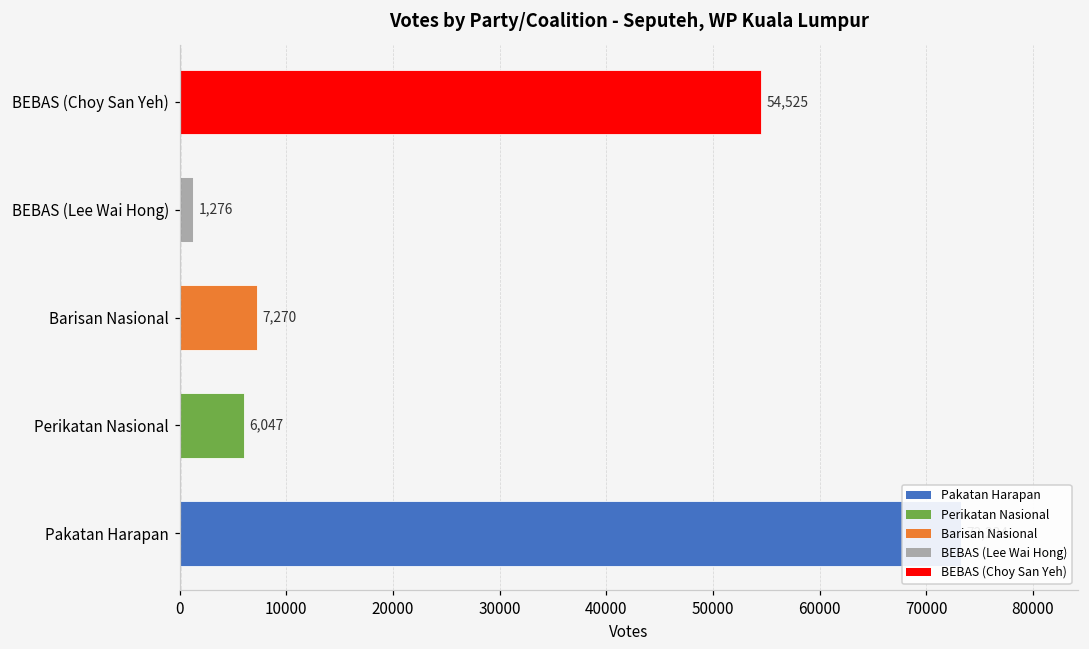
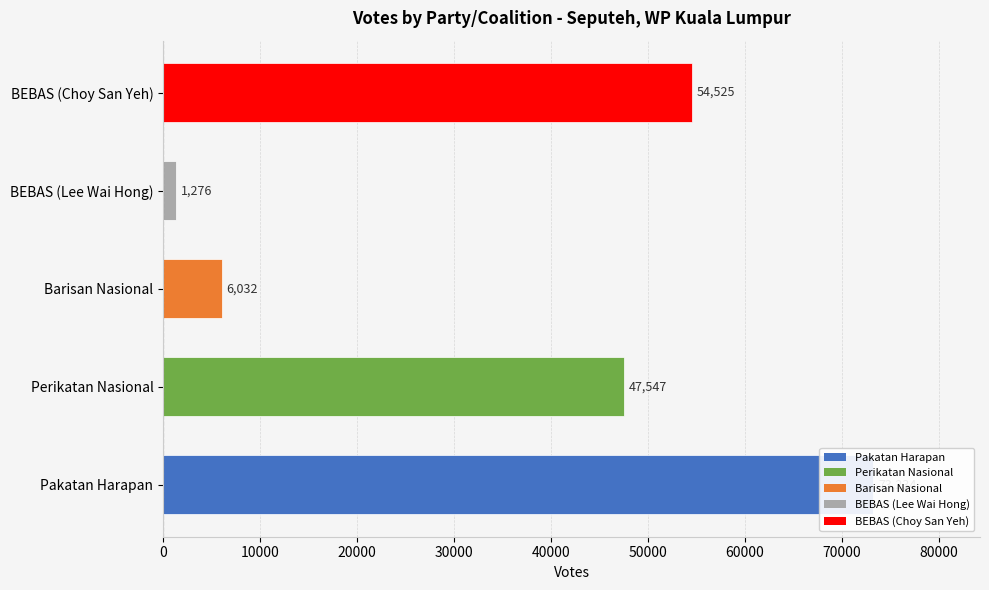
  {
    "BEBAS (Choy San Yeh)": "54,525",
    "BEBAS (Lee Wai Hong)": "1,276",
-   "Barisan Nasional": "7,270",
-   "Perikatan Nasional": "6,047"
+   "Barisan Nasional": "6,032",
+   "Perikatan Nasional": "47,547"
  }
